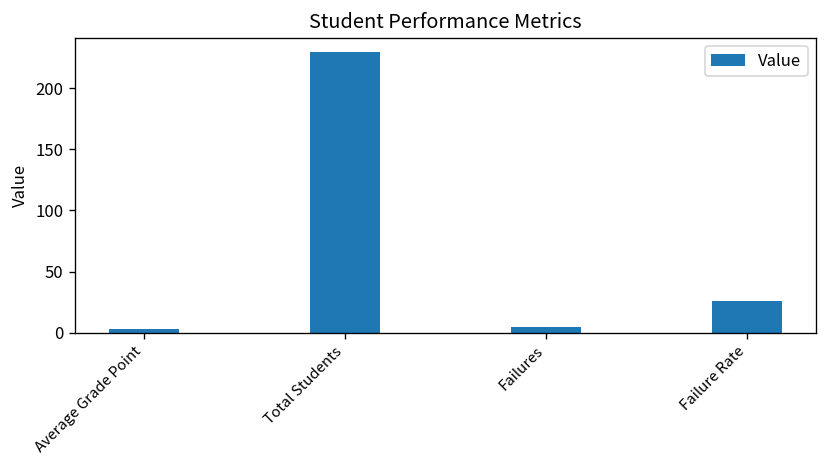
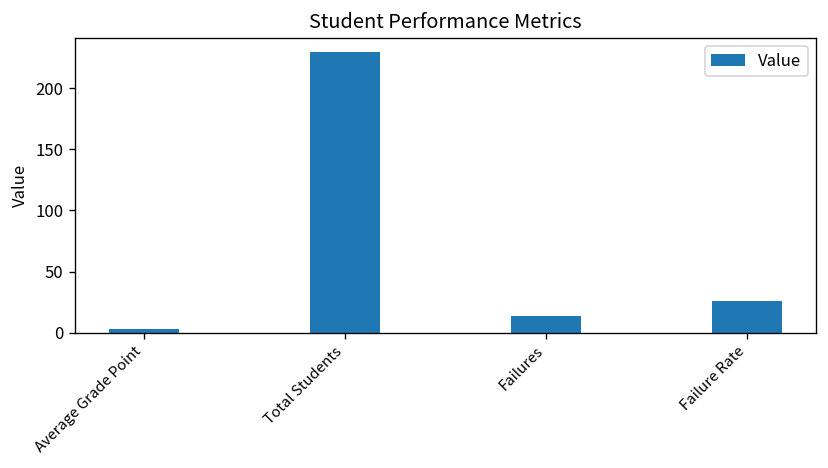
  {
    "Average Grade Point": 3,
    "Total Students": 230,
-   "Failures": 5,
+   "Failures": 14,
    "Failure Rate": 26
  }
